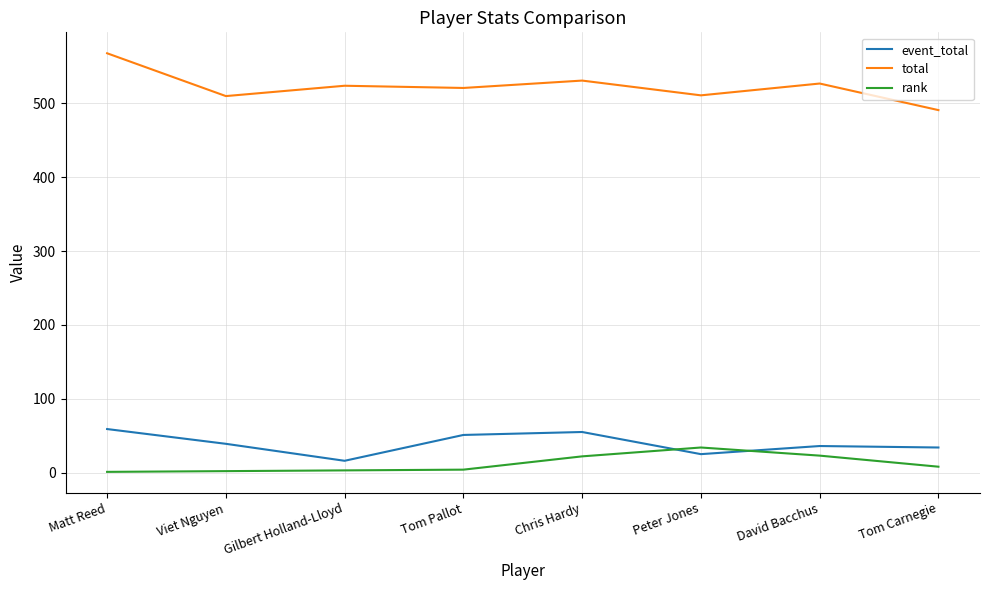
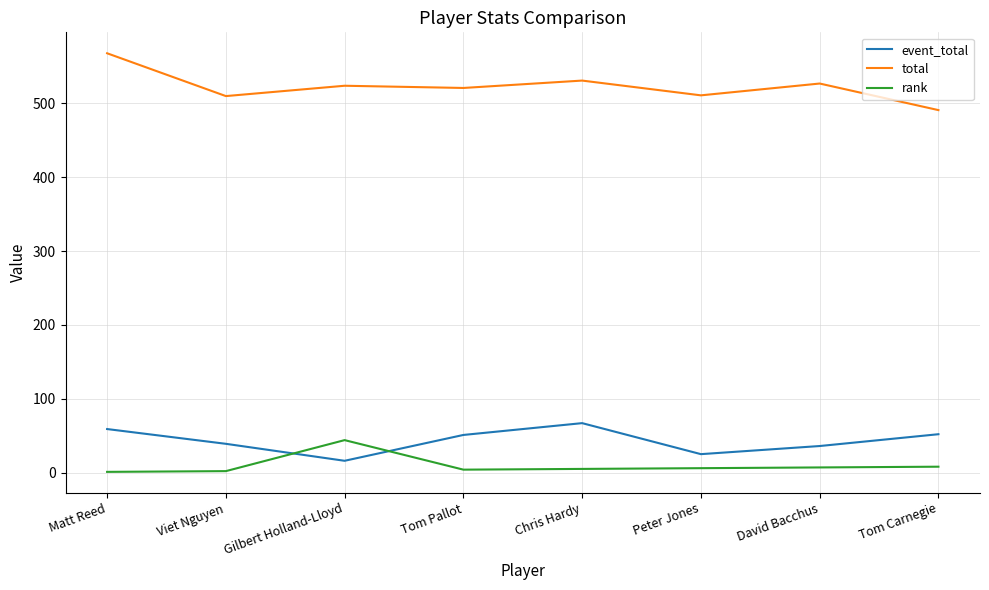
  {
    "event_total": {
      "Matt Reed": 60,
      "Viet Nguyen": 40,
      "Gilbert Holland-Lloyd": 20,
      "Tom Pallot": 50,
-     "Chris Hardy": 60,
+     "Chris Hardy": 70,
      "Peter Jones": 30,
      "David Bacchus": 40,
-     "Tom Carnegie": 30
+     "Tom Carnegie": 50
    },
    "total": {
      "Matt Reed": 570,
      "Viet Nguyen": 510,
      "Gilbert Holland-Lloyd": 520,
      "Tom Pallot": 520,
      "Chris Hardy": 530,
      "Peter Jones": 510,
      "David Bacchus": 530,
      "Tom Carnegie": 490
    },
    "rank": {
      "Matt Reed": 0,
      "Viet Nguyen": 0,
-     "Gilbert Holland-Lloyd": 0,
+     "Gilbert Holland-Lloyd": 40,
      "Tom Pallot": 0,
-     "Chris Hardy": 20,
-     "Peter Jones": 30,
-     "David Bacchus": 20,
+     "Chris Hardy": 10,
+     "Peter Jones": 10,
+     "David Bacchus": 10,
      "Tom Carnegie": 10
    }
  }
